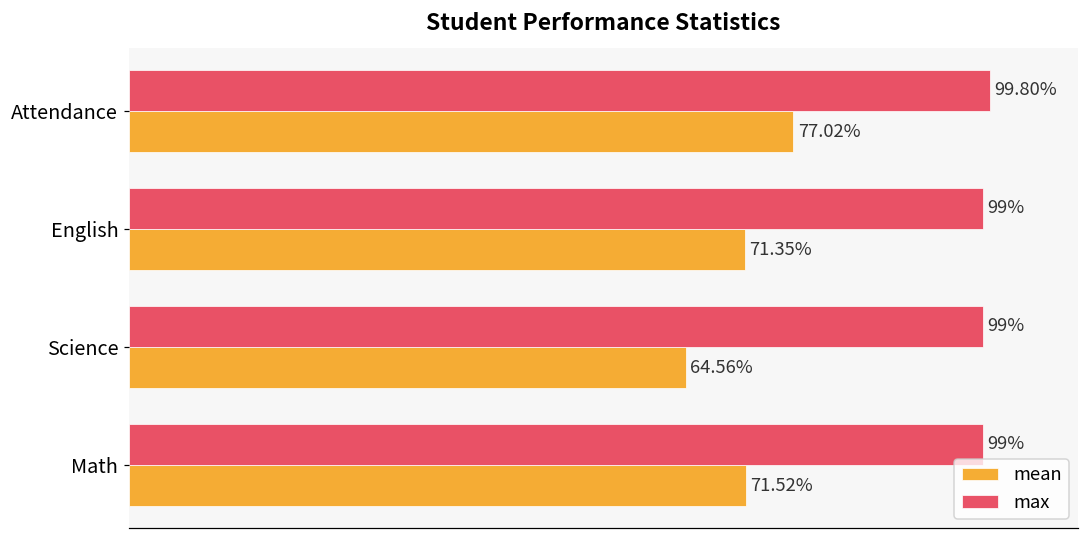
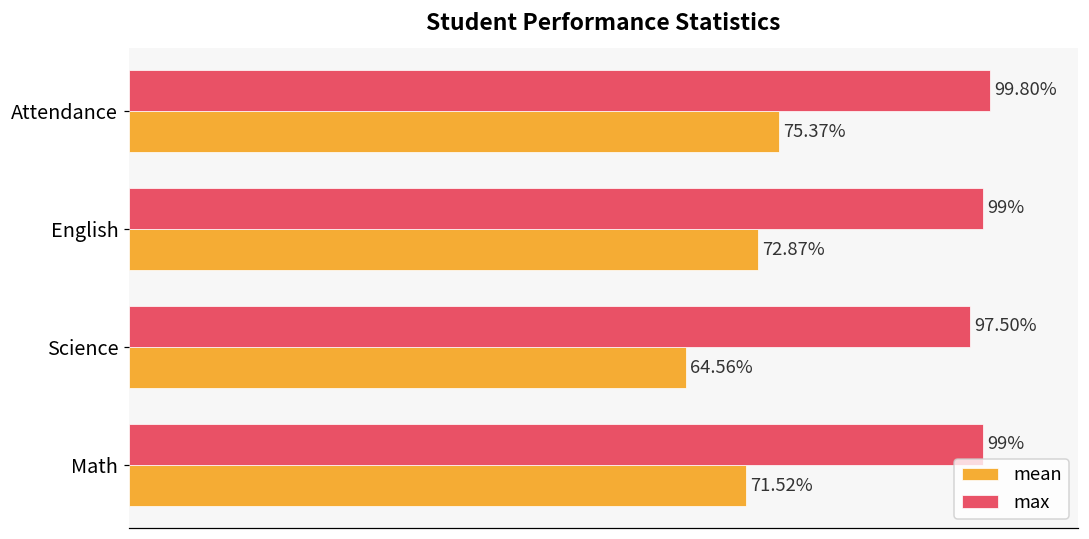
  {
    "mean": {
-     "Attendance": "77.02%",
-     "English": "71.35%",
+     "Attendance": "75.37%",
+     "English": "72.87%",
      "Science": "64.56%",
      "Math": "71.52%"
    },
    "max": {
      "Attendance": "99.80%",
      "English": "99%",
-     "Science": "99%",
+     "Science": "97.50%",
      "Math": "99%"
    }
  }
